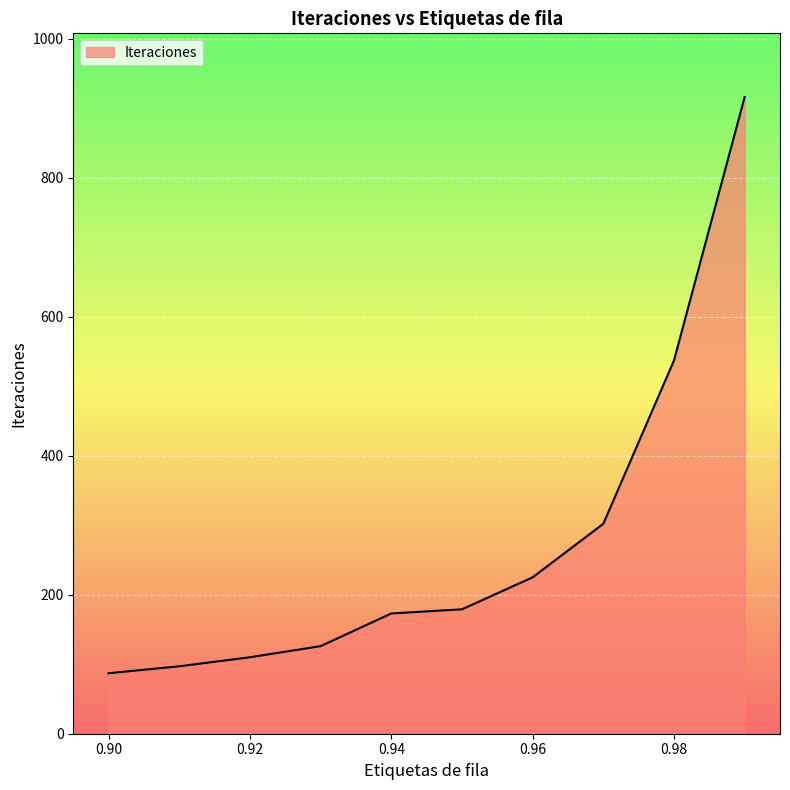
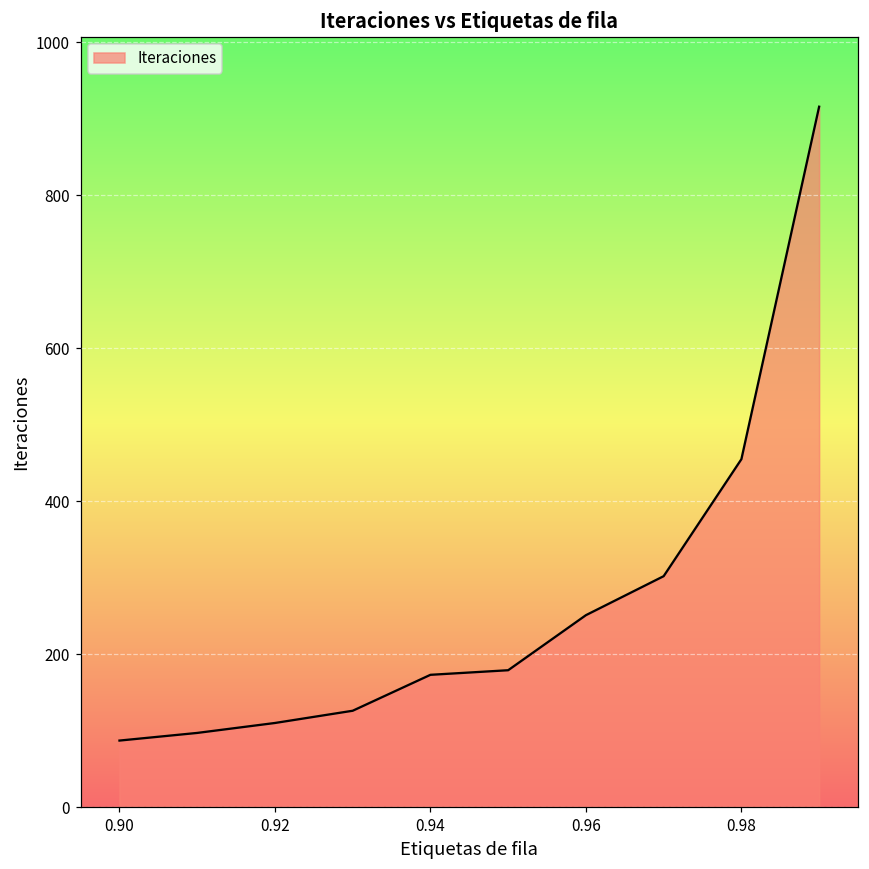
  {
    "0.90": 90,
    "0.92": 110,
    "0.94": 170,
-   "0.96": 230,
-   "0.98": 540
+   "0.96": 250,
+   "0.98": 460
  }
